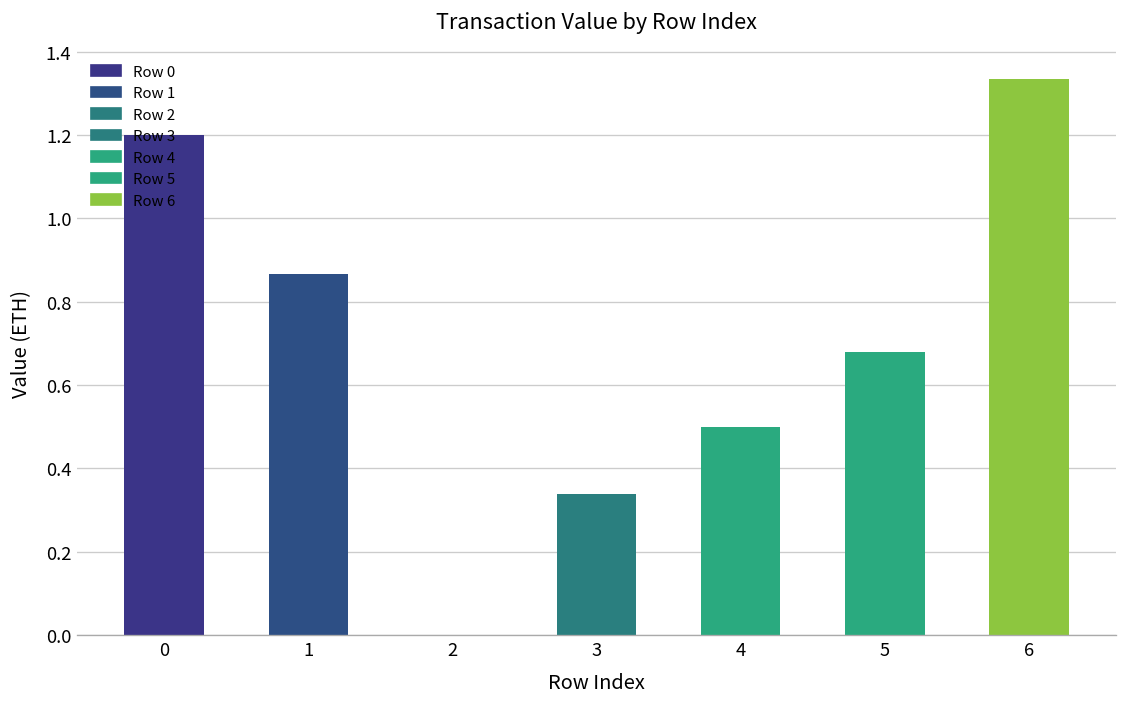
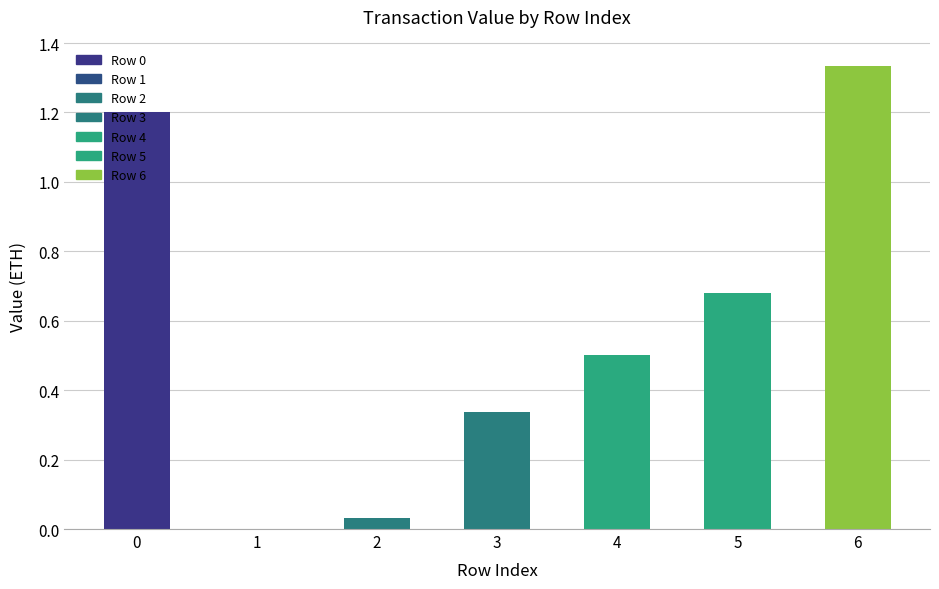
  {
    "0": 1.20,
-   "1": 0.87,
-   "2": 0.00,
+   "1": 0.00,
+   "2": 0.03,
    "3": 0.34,
    "4": 0.50,
    "5": 0.68,
    "6": 1.34
  }
